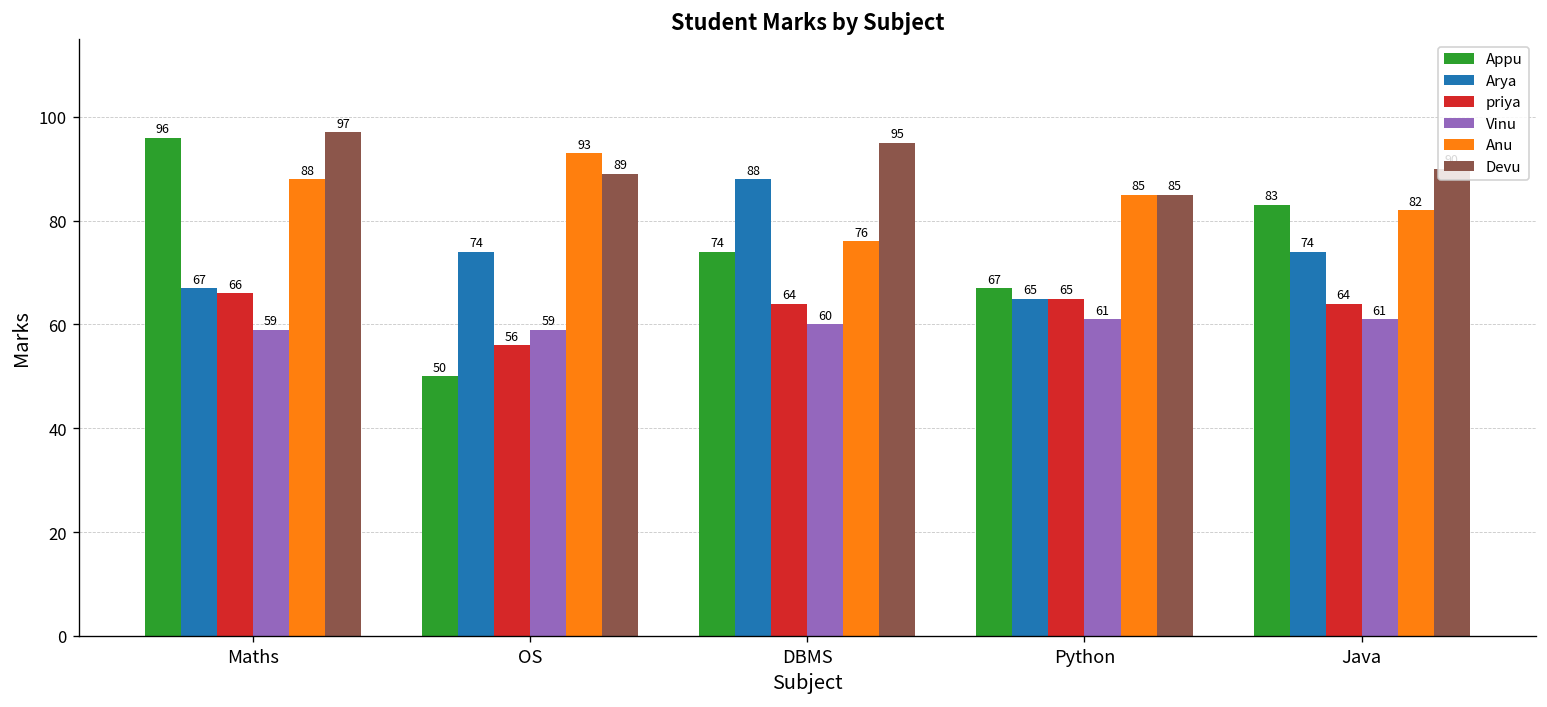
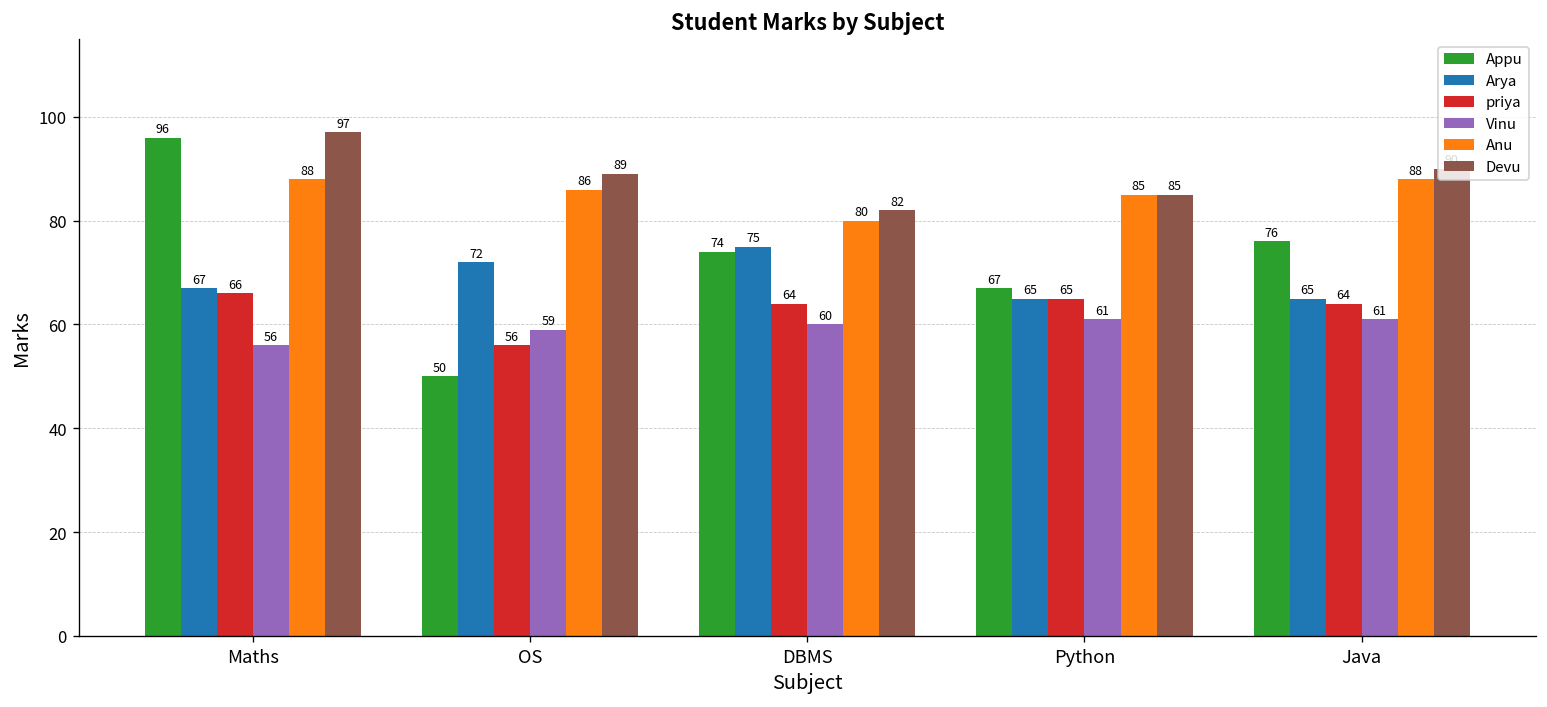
  {
    "Appu": {
      "Maths": 96,
      "OS": 50,
      "DBMS": 74,
      "Python": 67,
-     "Java": 83
+     "Java": 76
    },
    "Arya": {
      "Maths": 67,
-     "OS": 74,
-     "DBMS": 88,
+     "OS": 72,
+     "DBMS": 75,
      "Python": 65,
-     "Java": 74
+     "Java": 65
    },
    "priya": {
      "Maths": 66,
      "OS": 56,
      "DBMS": 64,
      "Python": 65,
      "Java": 64
    },
    "Vinu": {
-     "Maths": 59,
+     "Maths": 56,
      "OS": 59,
      "DBMS": 60,
      "Python": 61,
      "Java": 61
    },
    "Anu": {
      "Maths": 88,
-     "OS": 93,
-     "DBMS": 76,
+     "OS": 86,
+     "DBMS": 80,
      "Python": 85,
-     "Java": 82
+     "Java": 88
    },
    "Devu": {
      "Maths": 97,
      "OS": 89,
-     "DBMS": 95,
+     "DBMS": 82,
      "Python": 85
    }
  }
